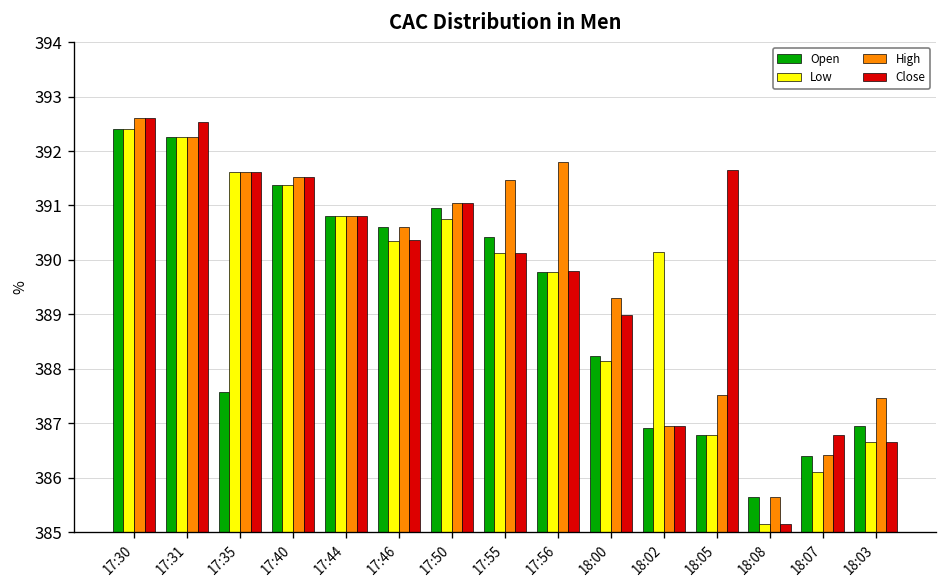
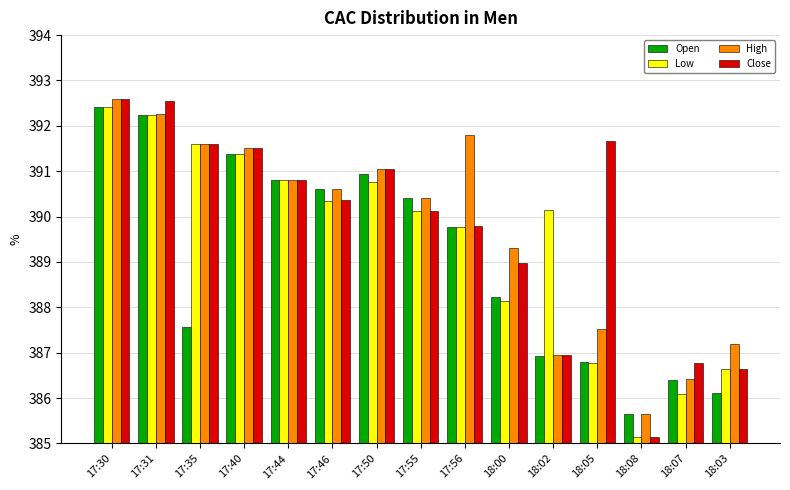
  {
    "Open": {
      "17:30": 392.4,
      "17:31": 392.3,
      "17:35": 387.6,
      "17:40": 391.4,
      "17:44": 390.8,
      "17:46": 390.6,
      "17:50": 391.0,
      "17:55": 390.4,
      "17:56": 389.8,
      "18:00": 388.2,
      "18:02": 386.9,
      "18:05": 386.8,
      "18:08": 385.7,
      "18:07": 386.4,
-     "18:03": 387.0
+     "18:03": 386.1
    },
    "Low": {
      "17:30": 392.4,
      "17:31": 392.3,
      "17:35": 391.6,
      "17:40": 391.4,
      "17:44": 390.8,
      "17:46": 390.4,
      "17:50": 390.8,
      "17:55": 390.1,
      "17:56": 389.8,
      "18:00": 388.1,
      "18:02": 390.1,
      "18:05": 386.8,
      "18:08": 385.2,
      "18:07": 386.1,
      "18:03": 386.7
    },
    "High": {
      "17:30": 392.6,
      "17:31": 392.3,
      "17:35": 391.6,
      "17:40": 391.5,
      "17:44": 390.8,
      "17:46": 390.6,
      "17:50": 391.0,
-     "17:55": 391.5,
+     "17:55": 390.4,
      "17:56": 391.8,
      "18:00": 389.3,
      "18:02": 387.0,
      "18:05": 387.5,
      "18:08": 385.7,
      "18:07": 386.4,
-     "18:03": 387.5
+     "18:03": 387.2
    },
    "Close": {
      "17:30": 392.6,
      "17:31": 392.5,
      "17:35": 391.6,
      "17:40": 391.5,
      "17:44": 390.8,
      "17:46": 390.4,
      "17:50": 391.0,
      "17:55": 390.1,
      "17:56": 389.8,
      "18:00": 389.0,
      "18:02": 387.0,
      "18:05": 391.7,
      "18:08": 385.2,
      "18:07": 386.8,
      "18:03": 386.7
    }
  }
